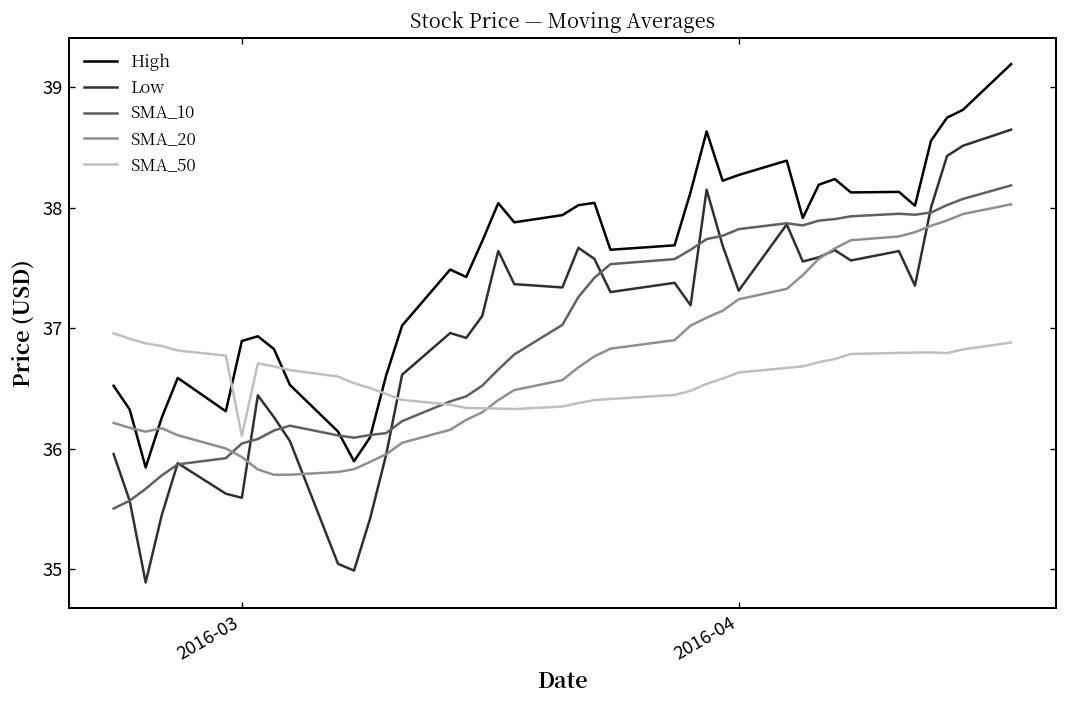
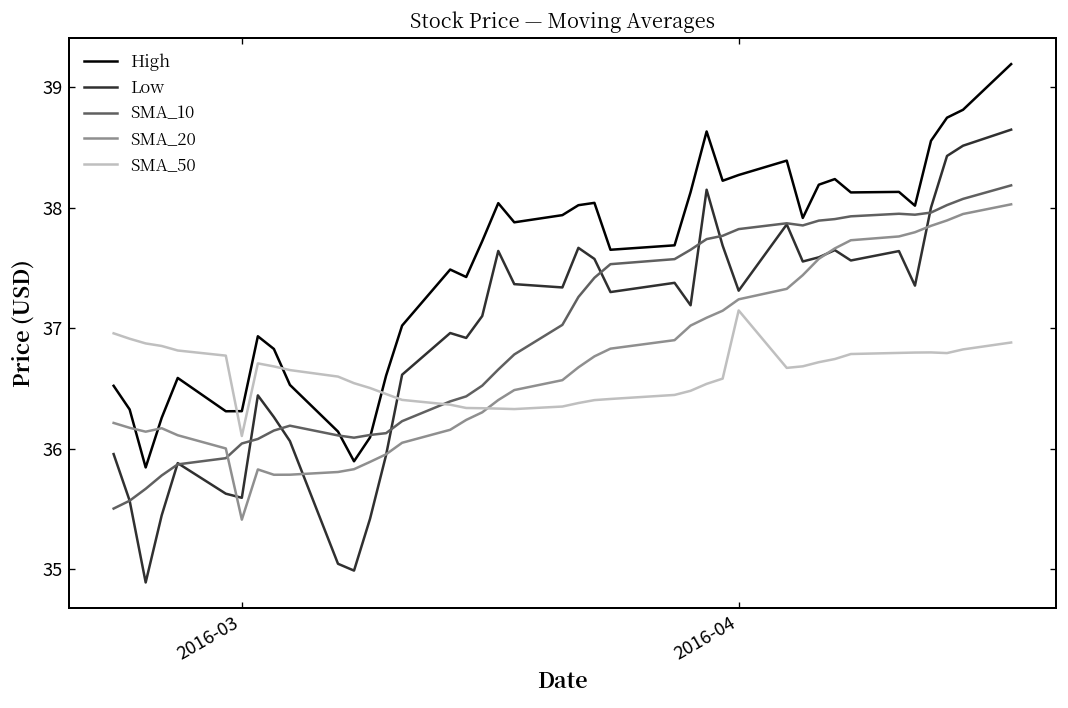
  {
    "High": {
-     "2016-03": 36.90,
+     "2016-03": 36.31,
      "2016-04": 38.27
    },
    "Low": {
      "2016-03": 35.59,
      "2016-04": 37.31
    },
    "SMA_10": {
      "2016-03": 36.04,
      "2016-04": 37.82
    },
    "SMA_20": {
-     "2016-03": 35.93,
+     "2016-03": 35.41,
      "2016-04": 37.24
    },
    "SMA_50": {
      "2016-03": 36.11,
-     "2016-04": 36.63
+     "2016-04": 37.15
    }
  }
